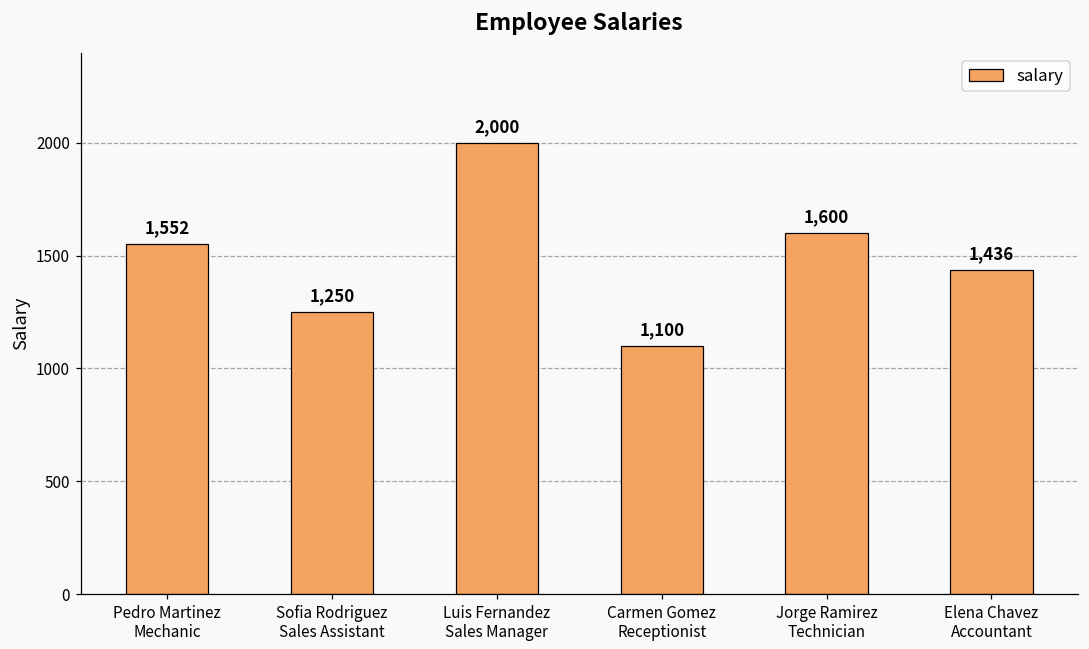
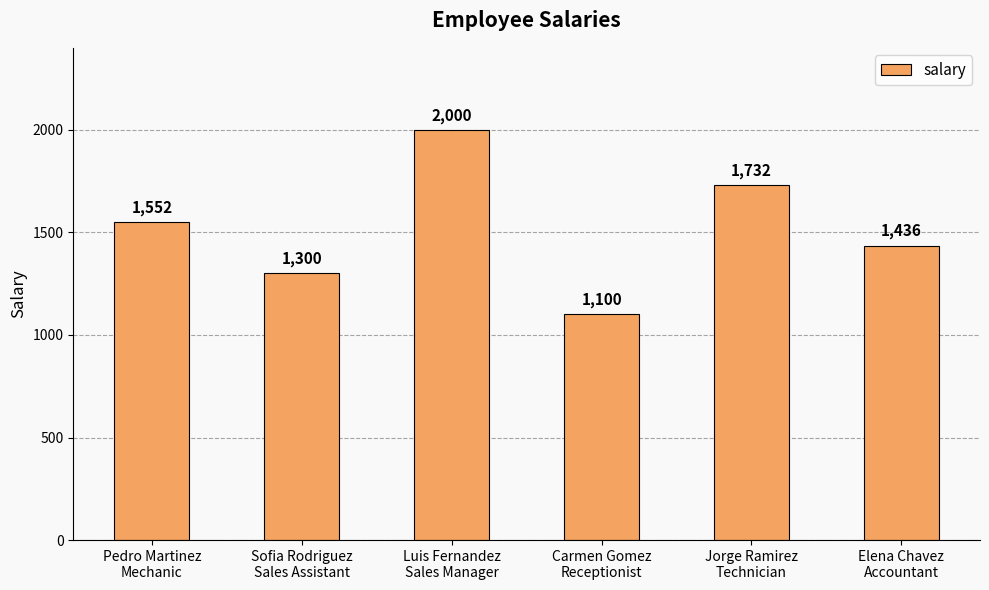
  {
    "Pedro Martinez Mechanic": "1,552",
-   "Sofia Rodriguez Sales Assistant": "1,250",
+   "Sofia Rodriguez Sales Assistant": "1,300",
    "Luis Fernandez Sales Manager": "2,000",
    "Carmen Gomez Receptionist": "1,100",
-   "Jorge Ramirez Technician": "1,600",
+   "Jorge Ramirez Technician": "1,732",
    "Elena Chavez Accountant": "1,436"
  }
